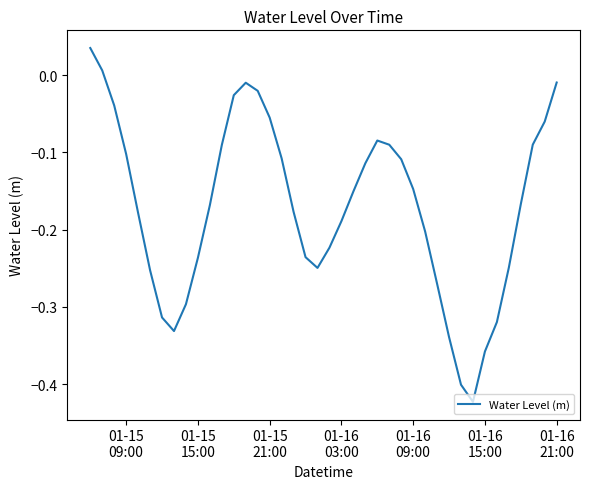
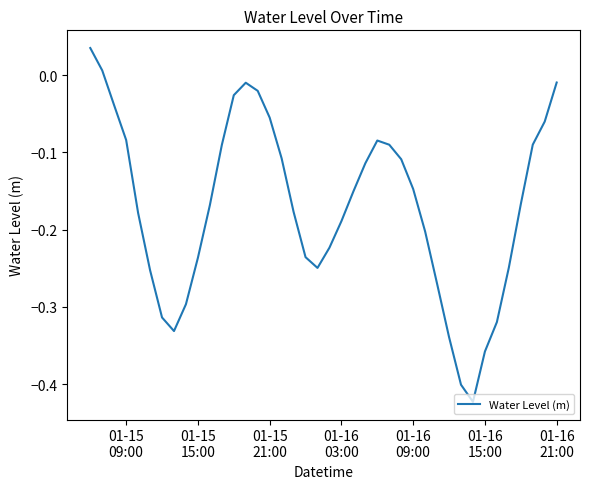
  {
-   "01-15 09:00": -0.10,
+   "01-15 09:00": -0.08,
    "01-15 15:00": -0.24,
    "01-15 21:00": -0.06,
    "01-16 03:00": -0.19,
    "01-16 09:00": -0.15,
    "01-16 15:00": -0.36,
    "01-16 21:00": -0.01
  }
